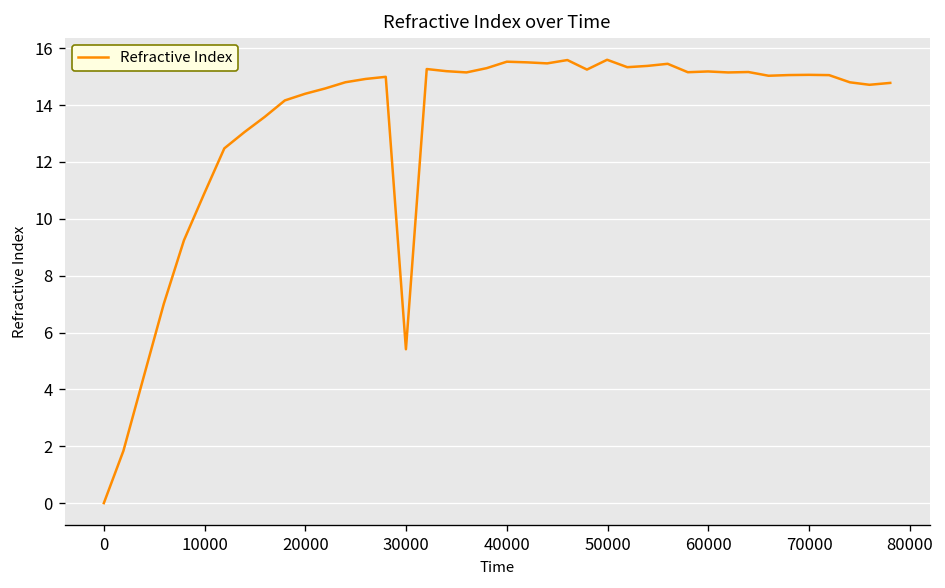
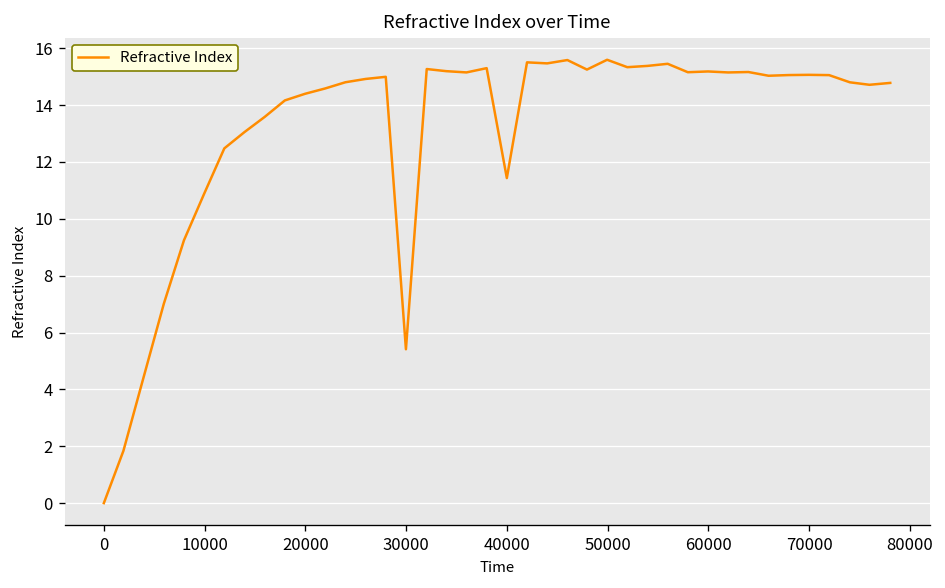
  {
    "0": 0.0,
    "20000": 14.4,
    "30000": 5.4,
-   "40000": 15.5,
+   "40000": 11.4,
    "70000": 15.1
  }
